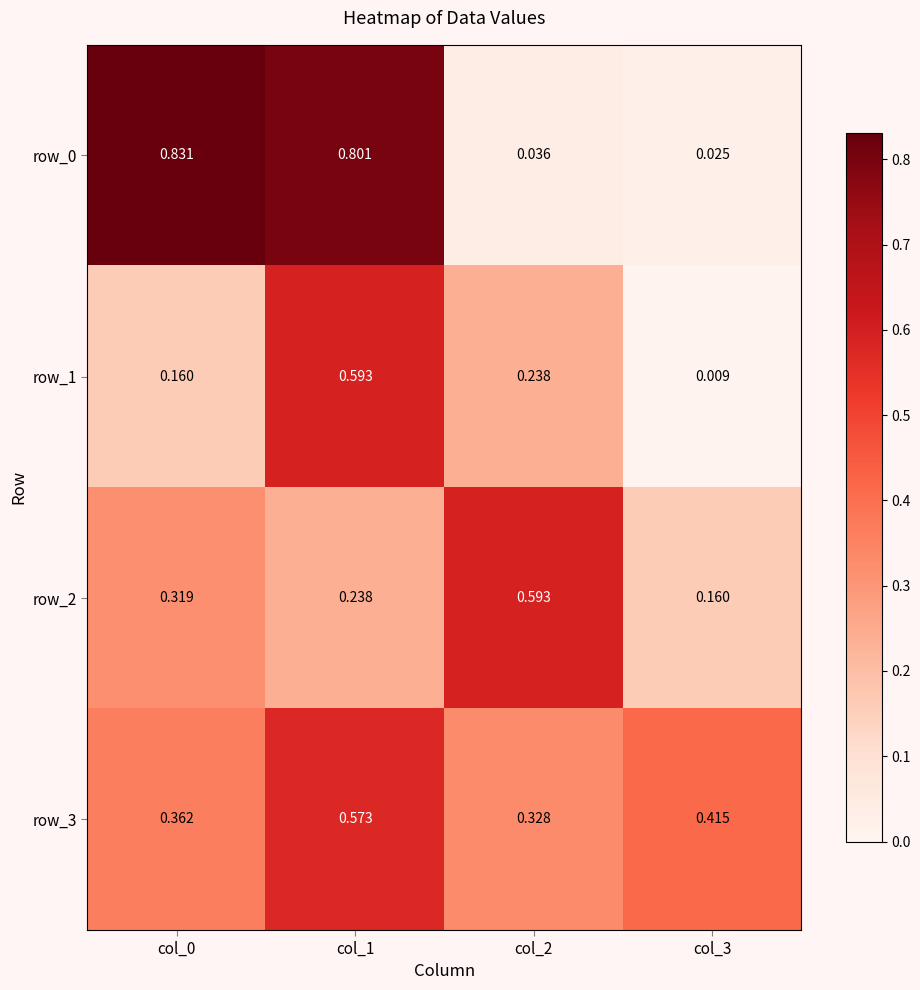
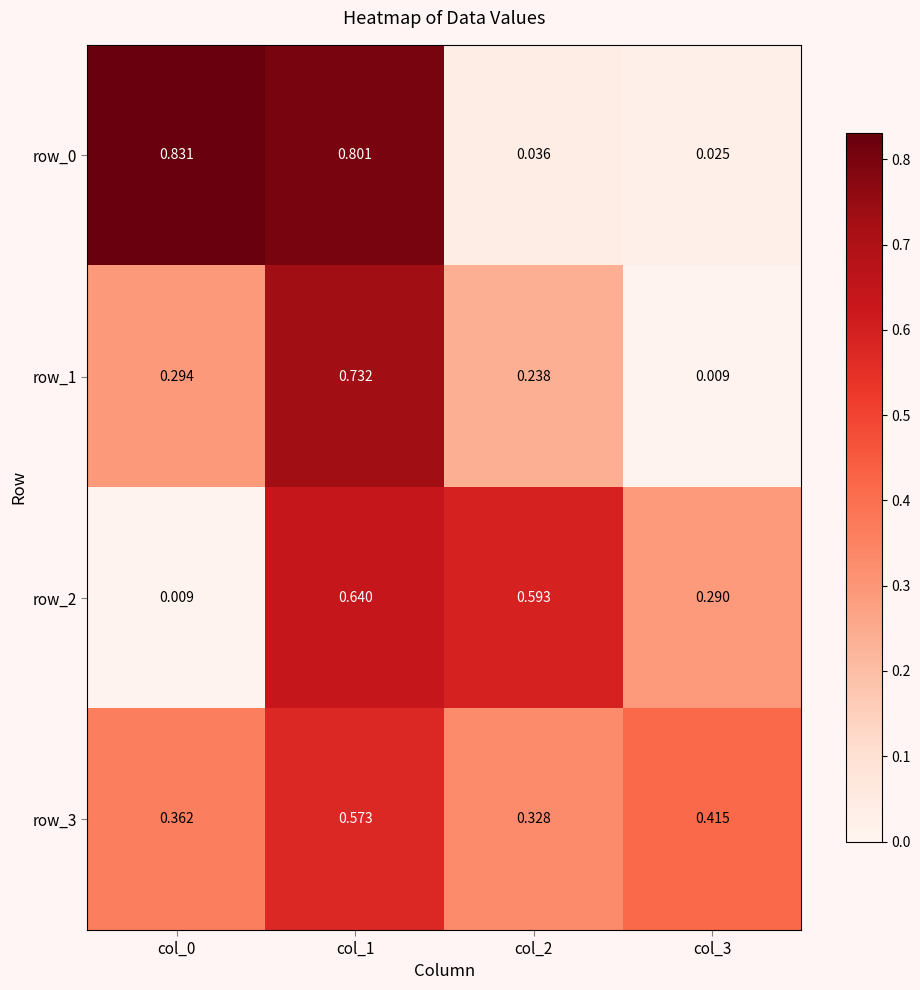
  {
    "row_0": {
      "col_0": 0.831,
      "col_1": 0.801,
      "col_2": 0.036,
      "col_3": 0.025
    },
    "row_1": {
-     "col_0": 0.160,
-     "col_1": 0.593,
+     "col_0": 0.294,
+     "col_1": 0.732,
      "col_2": 0.238,
      "col_3": 0.009
    },
    "row_2": {
-     "col_0": 0.319,
-     "col_1": 0.238,
+     "col_0": 0.009,
+     "col_1": 0.640,
      "col_2": 0.593,
-     "col_3": 0.160
+     "col_3": 0.290
    },
    "row_3": {
      "col_0": 0.362,
      "col_1": 0.573,
      "col_2": 0.328,
      "col_3": 0.415
    }
  }
